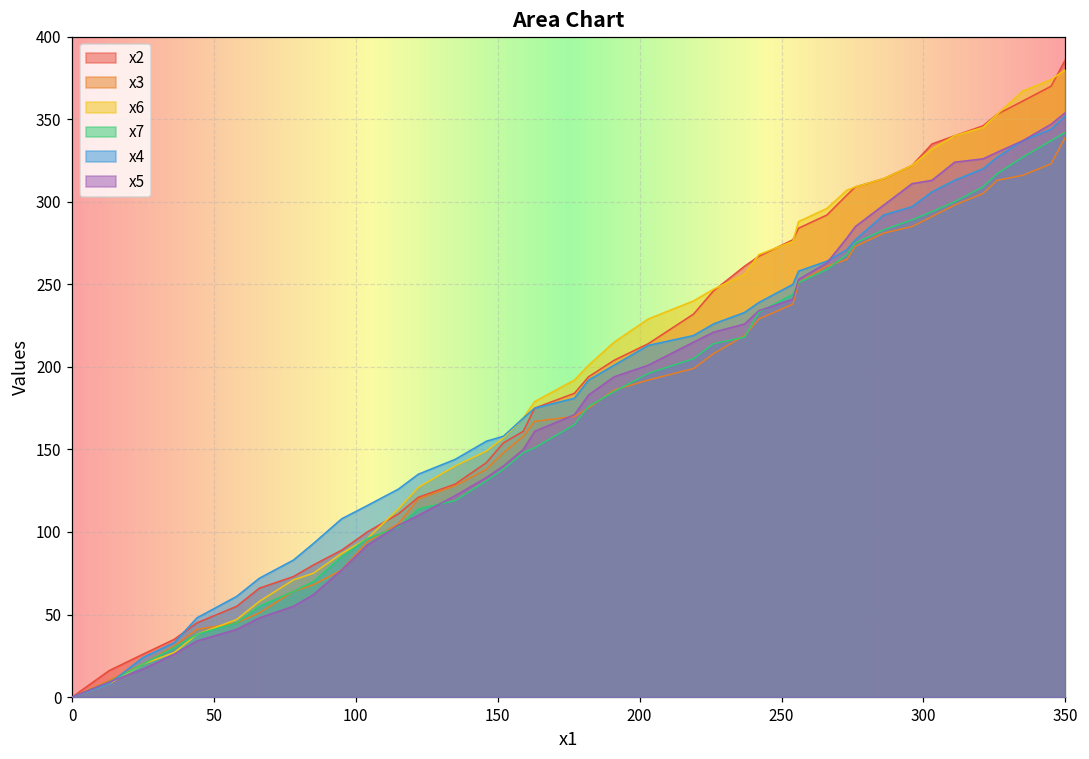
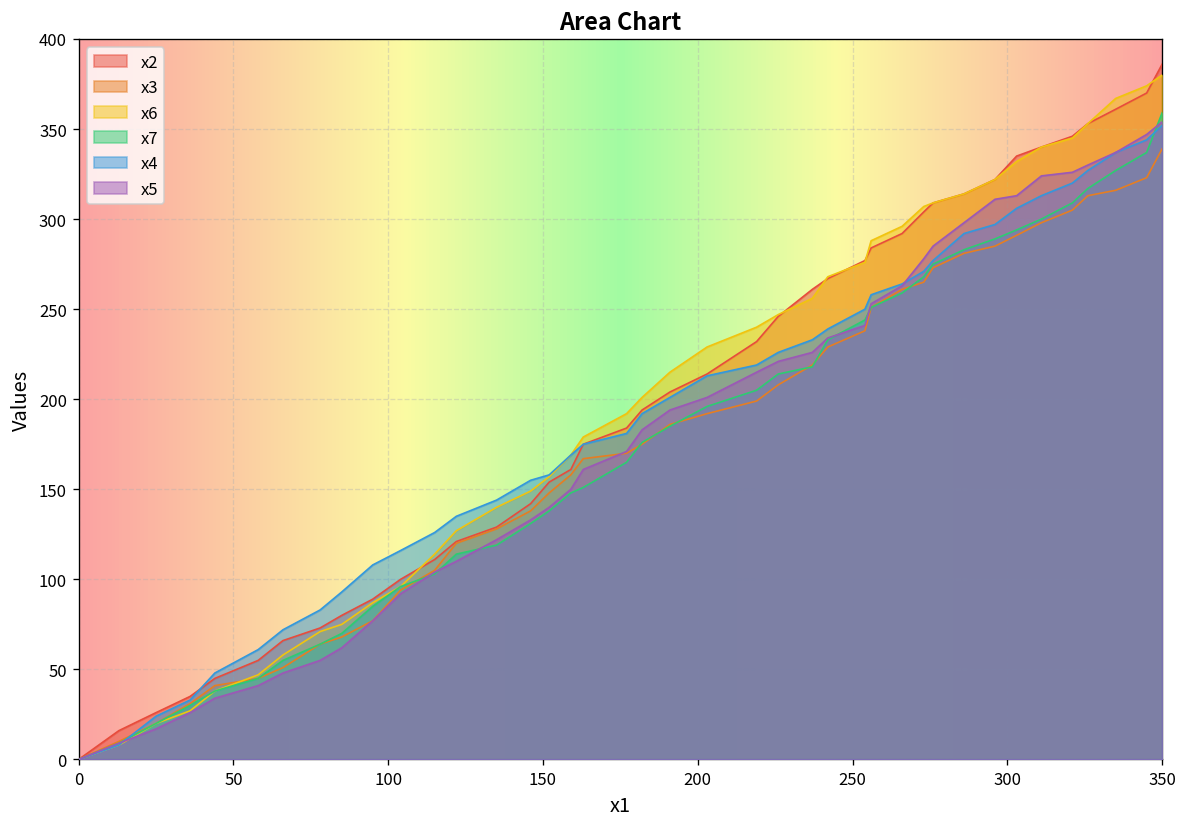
  {
    "x7": {
-     "350": 342
+     "350": 359
    },
    "x4": {
      "350": 352
    },
    "x5": {
      "350": 354
    }
  }
